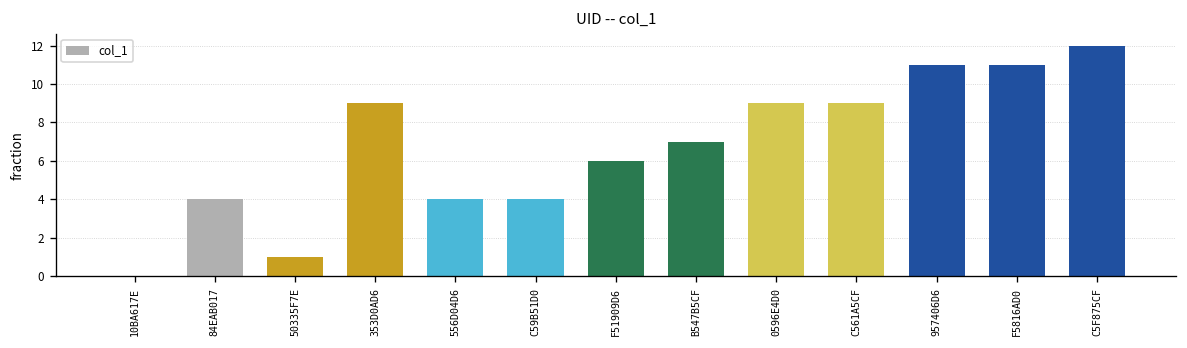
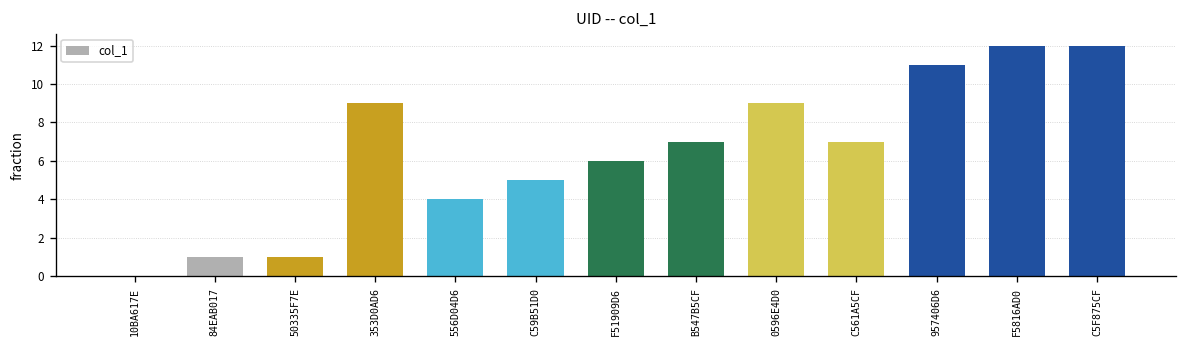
  {
    "10BA617E": 0,
-   "84EAB017": 4,
+   "84EAB017": 1,
    "50335F7E": 1,
    "353D0AD6": 9,
    "556D04D6": 4,
-   "C59B51D0": 4,
+   "C59B51D0": 5,
    "F51909D6": 6,
    "B547B5CF": 7,
    "0596E4D0": 9,
-   "C561A5CF": 9,
+   "C561A5CF": 7,
    "957406D6": 11,
-   "F5816AD0": 11,
+   "F5816AD0": 12,
    "C5F875CF": 12
  }
